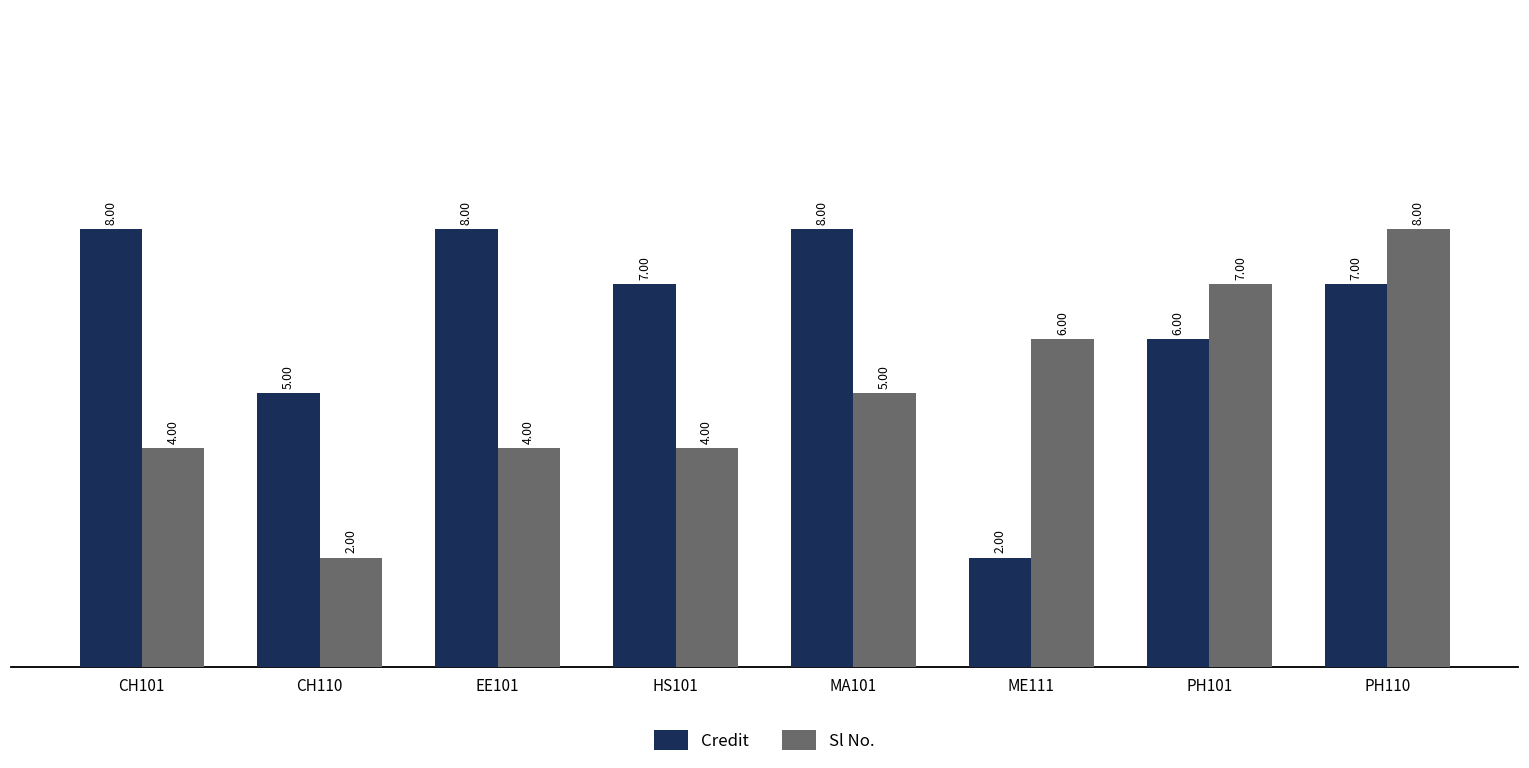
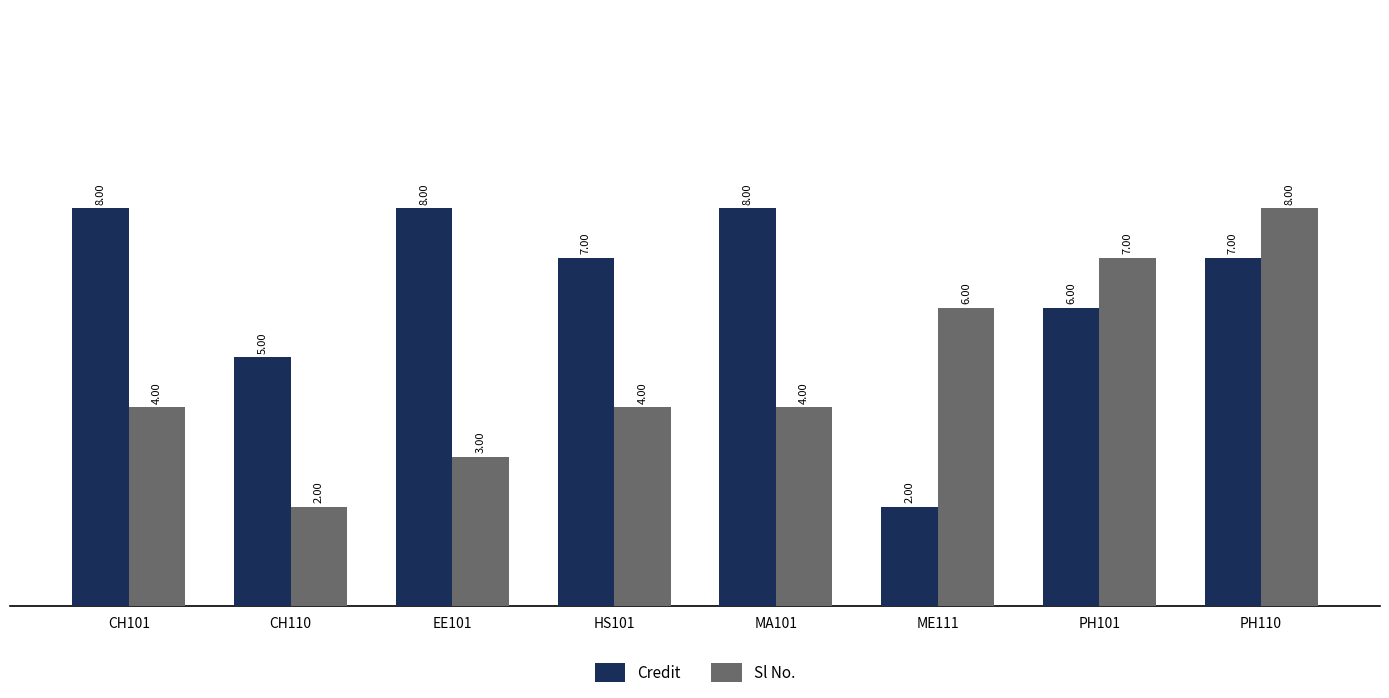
  {
    "Credit": {
      "CH101": 8.00,
      "CH110": 5.00,
      "EE101": 8.00,
      "HS101": 7.00,
      "MA101": 8.00,
      "ME111": 2.00,
      "PH101": 6.00,
      "PH110": 7.00
    },
    "Sl No.": {
      "CH101": 4.00,
      "CH110": 2.00,
-     "EE101": 4.00,
+     "EE101": 3.00,
      "HS101": 4.00,
-     "MA101": 5.00,
+     "MA101": 4.00,
      "ME111": 6.00,
      "PH101": 7.00,
      "PH110": 8.00
    }
  }
